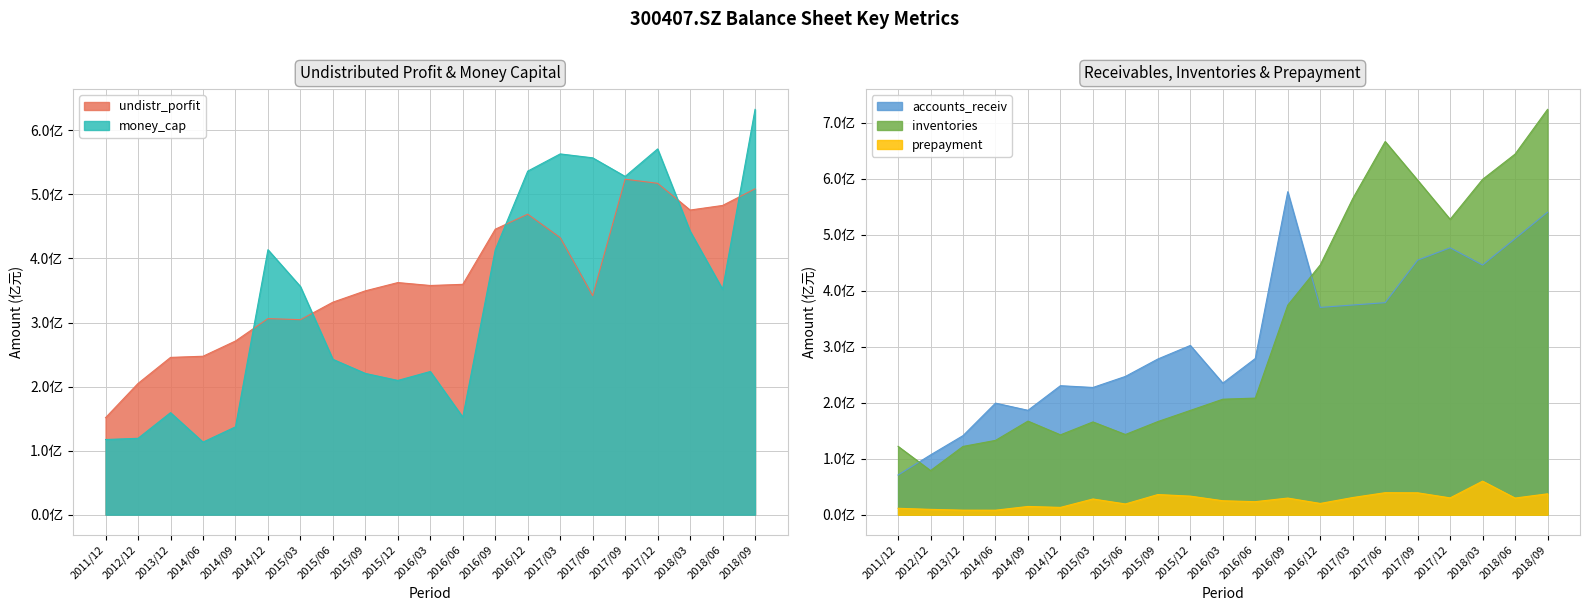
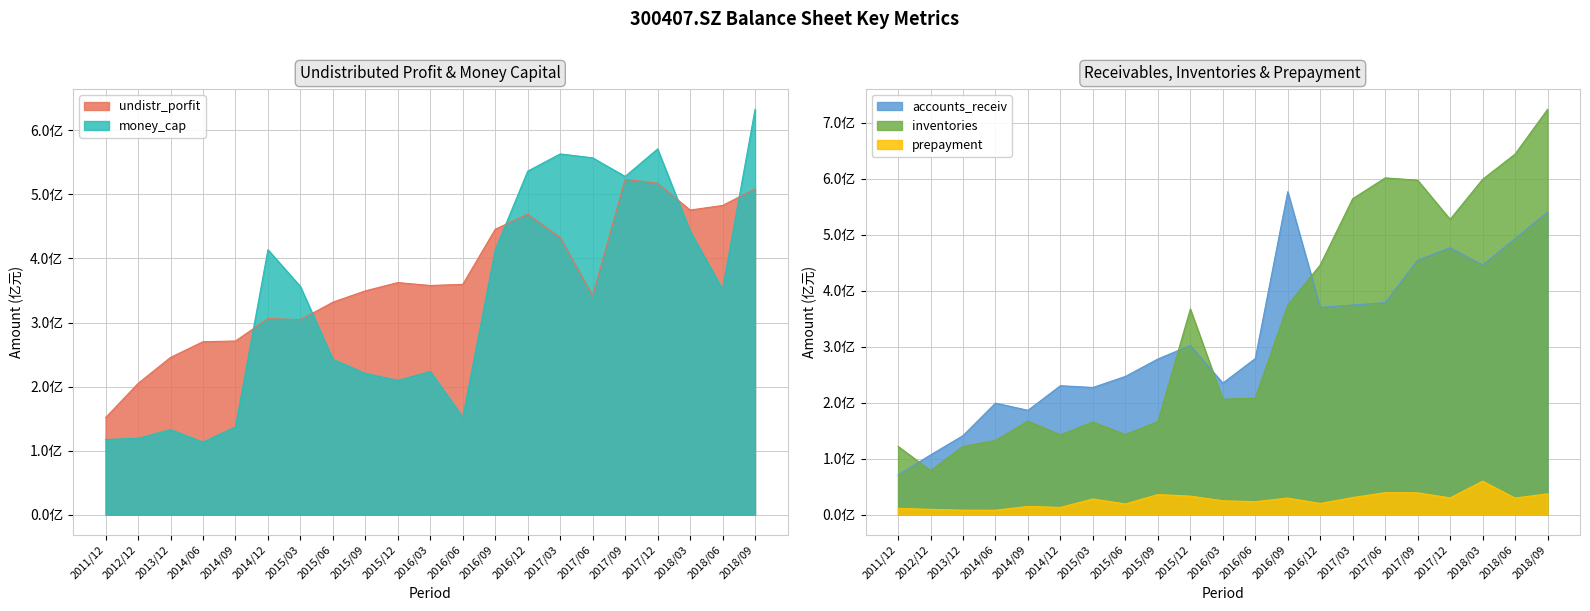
  {
    "Undistributed Profit & Money Capital": {
      "undistr_porfit": {
        "2011/12": "1.5亿",
        "2012/12": "2.0亿",
        "2013/12": "2.5亿",
-       "2014/06": "2.5亿",
+       "2014/06": "2.7亿",
        "2014/09": "2.7亿",
        "2014/12": "3.1亿",
        "2015/03": "3.0亿",
        "2015/06": "3.3亿",
        "2015/09": "3.5亿",
        "2015/12": "3.6亿",
        "2016/03": "3.6亿",
        "2016/06": "3.6亿",
        "2016/09": "4.5亿",
        "2016/12": "4.7亿",
        "2017/03": "4.3亿",
        "2017/06": "3.4亿",
        "2017/09": "5.2亿",
        "2017/12": "5.2亿",
        "2018/03": "4.8亿",
        "2018/06": "4.8亿",
        "2018/09": "5.1亿"
      },
      "money_cap": {
        "2011/12": "1.2亿",
        "2012/12": "1.2亿",
-       "2013/12": "1.6亿",
+       "2013/12": "1.3亿",
        "2014/06": "1.1亿",
        "2014/09": "1.4亿",
        "2014/12": "4.1亿",
        "2015/03": "3.6亿",
        "2015/06": "2.4亿",
        "2015/09": "2.2亿",
        "2015/12": "2.1亿",
        "2016/03": "2.2亿",
        "2016/06": "1.5亿",
        "2016/09": "4.1亿",
        "2016/12": "5.4亿",
        "2017/03": "5.6亿",
        "2017/06": "5.6亿",
        "2017/09": "5.3亿",
        "2017/12": "5.7亿",
        "2018/03": "4.4亿",
        "2018/06": "3.5亿",
        "2018/09": "6.3亿"
      }
    },
    "Receivables, Inventories & Prepayment": {
      "accounts_receiv": {
        "2011/12": "0.7亿",
        "2012/12": "1.1亿",
        "2013/12": "1.4亿",
        "2014/06": "2.0亿",
        "2014/09": "1.9亿",
        "2014/12": "2.3亿",
        "2015/03": "2.3亿",
        "2015/06": "2.5亿",
        "2015/09": "2.8亿",
        "2015/12": "3.0亿",
        "2016/03": "2.4亿",
        "2016/06": "2.8亿",
        "2016/09": "5.8亿",
        "2016/12": "3.7亿",
        "2017/03": "3.7亿",
        "2017/06": "3.8亿",
        "2017/09": "4.5亿",
        "2017/12": "4.8亿",
        "2018/03": "4.5亿",
        "2018/06": "4.9亿",
        "2018/09": "5.4亿"
      },
      "inventories": {
        "2011/12": "1.2亿",
        "2012/12": "0.8亿",
        "2013/12": "1.2亿",
        "2014/06": "1.3亿",
        "2014/09": "1.7亿",
        "2014/12": "1.4亿",
        "2015/03": "1.7亿",
        "2015/06": "1.4亿",
        "2015/09": "1.7亿",
-       "2015/12": "1.9亿",
+       "2015/12": "3.7亿",
        "2016/03": "2.1亿",
        "2016/06": "2.1亿",
        "2016/09": "3.7亿",
        "2016/12": "4.5亿",
        "2017/03": "5.6亿",
-       "2017/06": "6.7亿",
+       "2017/06": "6.0亿",
        "2017/09": "6.0亿",
        "2017/12": "5.3亿",
        "2018/03": "6.0亿",
        "2018/06": "6.4亿",
        "2018/09": "7.2亿"
      },
      "prepayment": {
        "2011/12": "0.1亿",
        "2012/12": "0.1亿",
        "2013/12": "0.1亿",
        "2014/06": "0.1亿",
        "2014/09": "0.1亿",
        "2014/12": "0.1亿",
        "2015/03": "0.3亿",
        "2015/06": "0.2亿",
        "2015/09": "0.4亿",
        "2015/12": "0.3亿",
        "2016/03": "0.2亿",
        "2016/06": "0.2亿",
        "2016/09": "0.3亿",
        "2016/12": "0.2亿",
        "2017/03": "0.3亿",
        "2017/06": "0.4亿",
        "2017/09": "0.4亿",
        "2017/12": "0.3亿",
        "2018/03": "0.6亿",
        "2018/06": "0.3亿",
        "2018/09": "0.4亿"
      }
    }
  }
